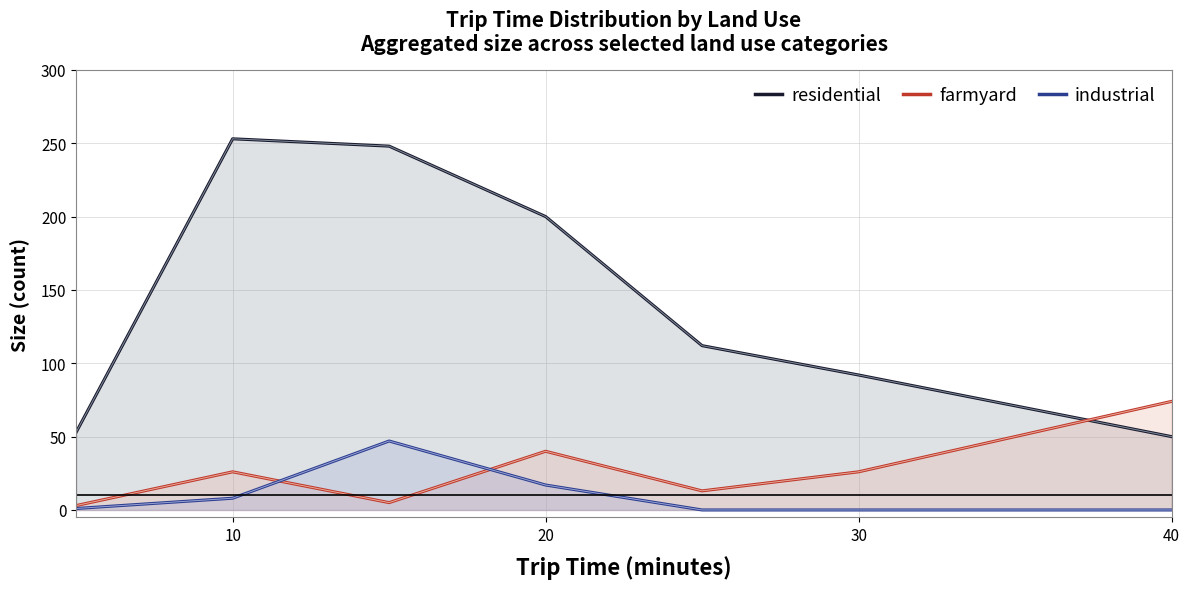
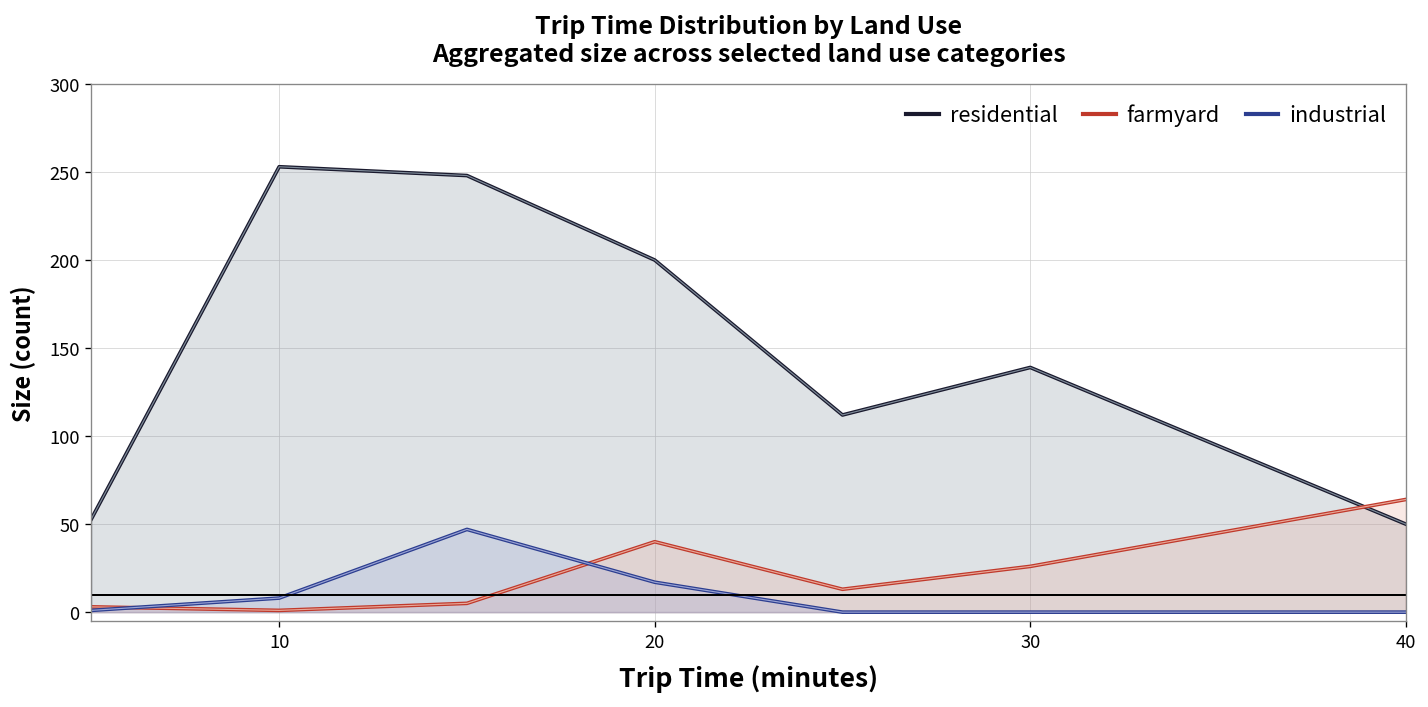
  {
    "residential": {
      "10": 253,
      "20": 200,
-     "30": 92,
+     "30": 139,
      "40": 50
    },
    "farmyard": {
-     "10": 26,
+     "10": 1,
      "20": 40,
      "30": 26,
-     "40": 74
+     "40": 64
    },
    "industrial": {
      "10": 8,
      "20": 17,
      "30": 0,
      "40": 0
    }
  }
